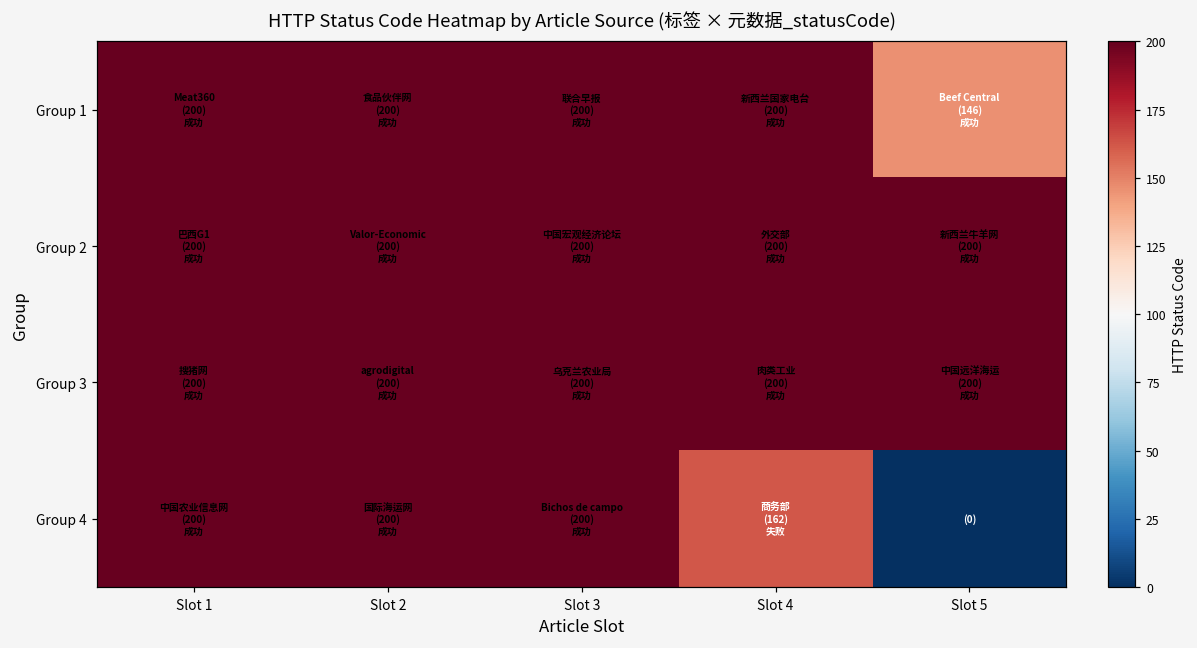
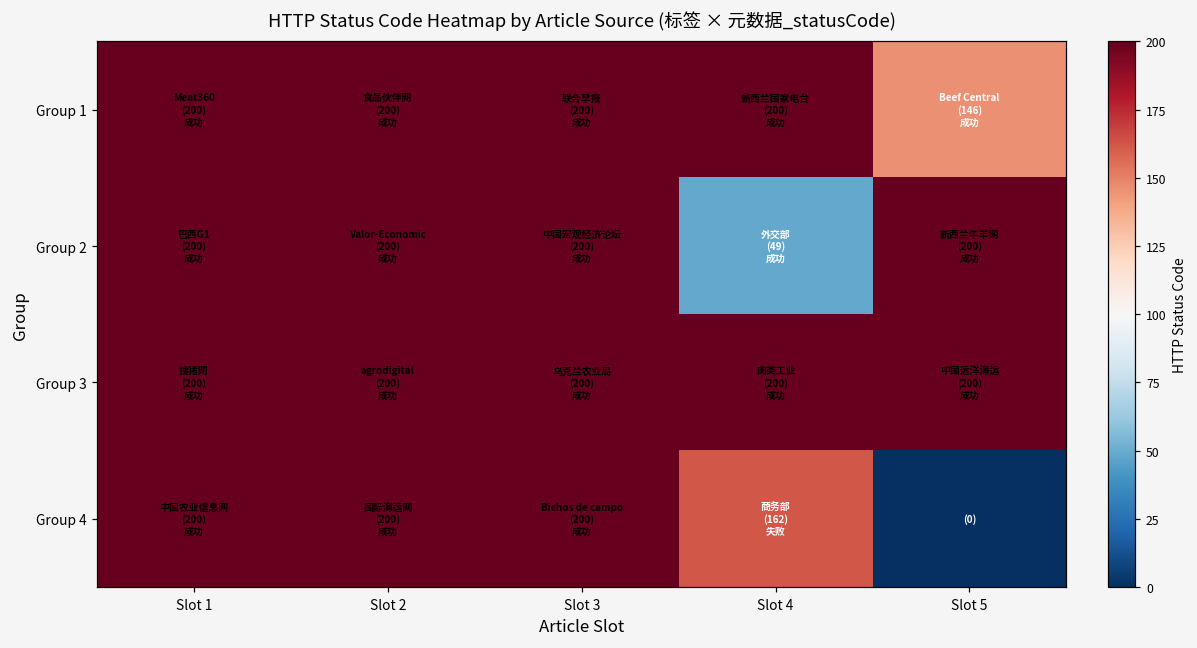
  {
    "Group 1": {
      "Slot 1": "(200)",
      "Slot 2": "(200)",
      "Slot 3": "(200)",
      "Slot 4": "(200)",
      "Slot 5": "(146)"
    },
    "Group 2": {
      "Slot 1": "(200)",
      "Slot 2": "(200)",
      "Slot 3": "(200)",
-     "Slot 4": "(200)",
+     "Slot 4": "(49)",
      "Slot 5": "(200)"
    },
    "Group 3": {
      "Slot 1": "(200)",
      "Slot 2": "(200)",
      "Slot 3": "(200)",
      "Slot 4": "(200)",
      "Slot 5": "(200)"
    },
    "Group 4": {
      "Slot 1": "(200)",
      "Slot 2": "(200)",
      "Slot 3": "(200)",
      "Slot 4": "(162)",
      "Slot 5": "(0)"
    }
  }
